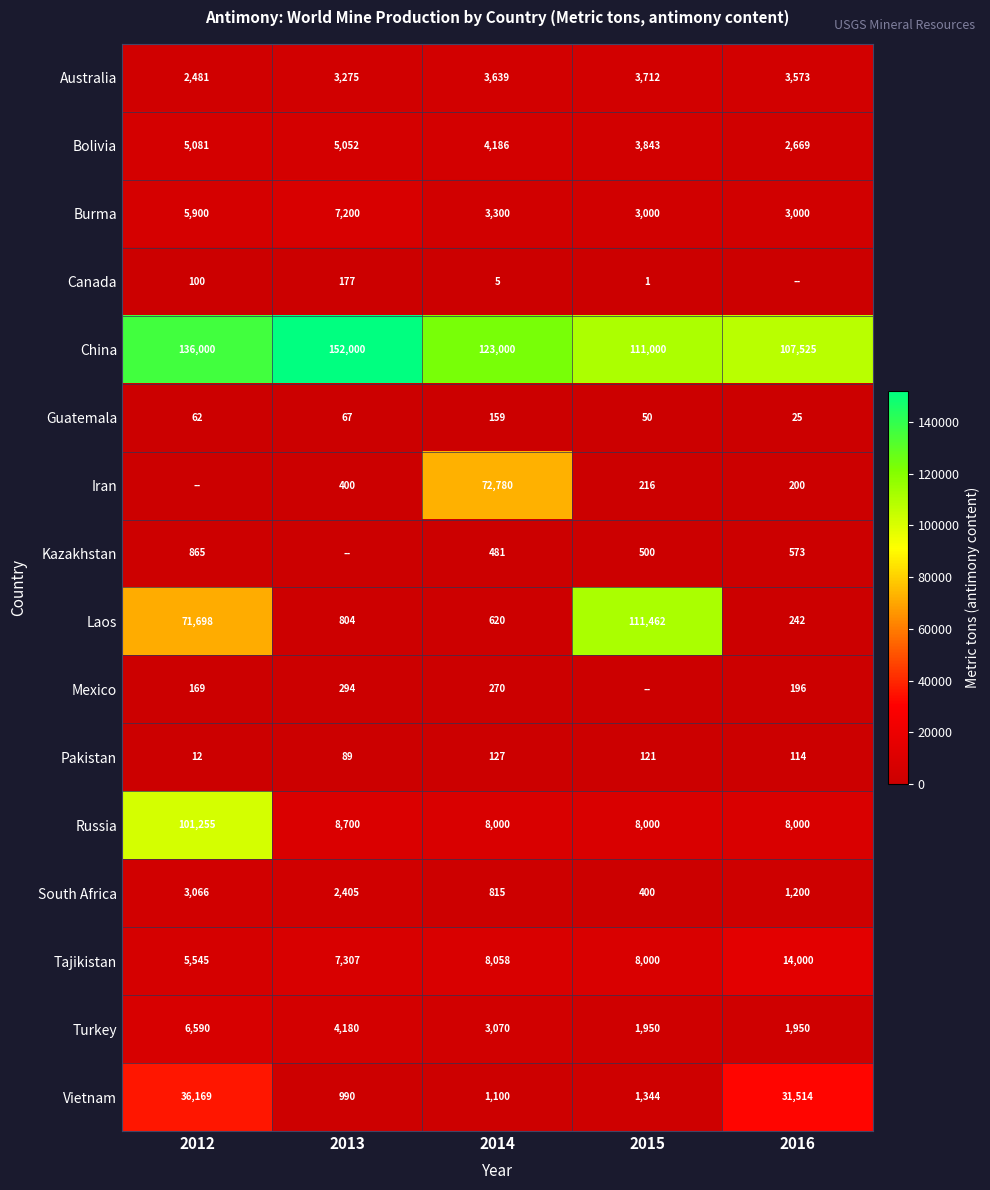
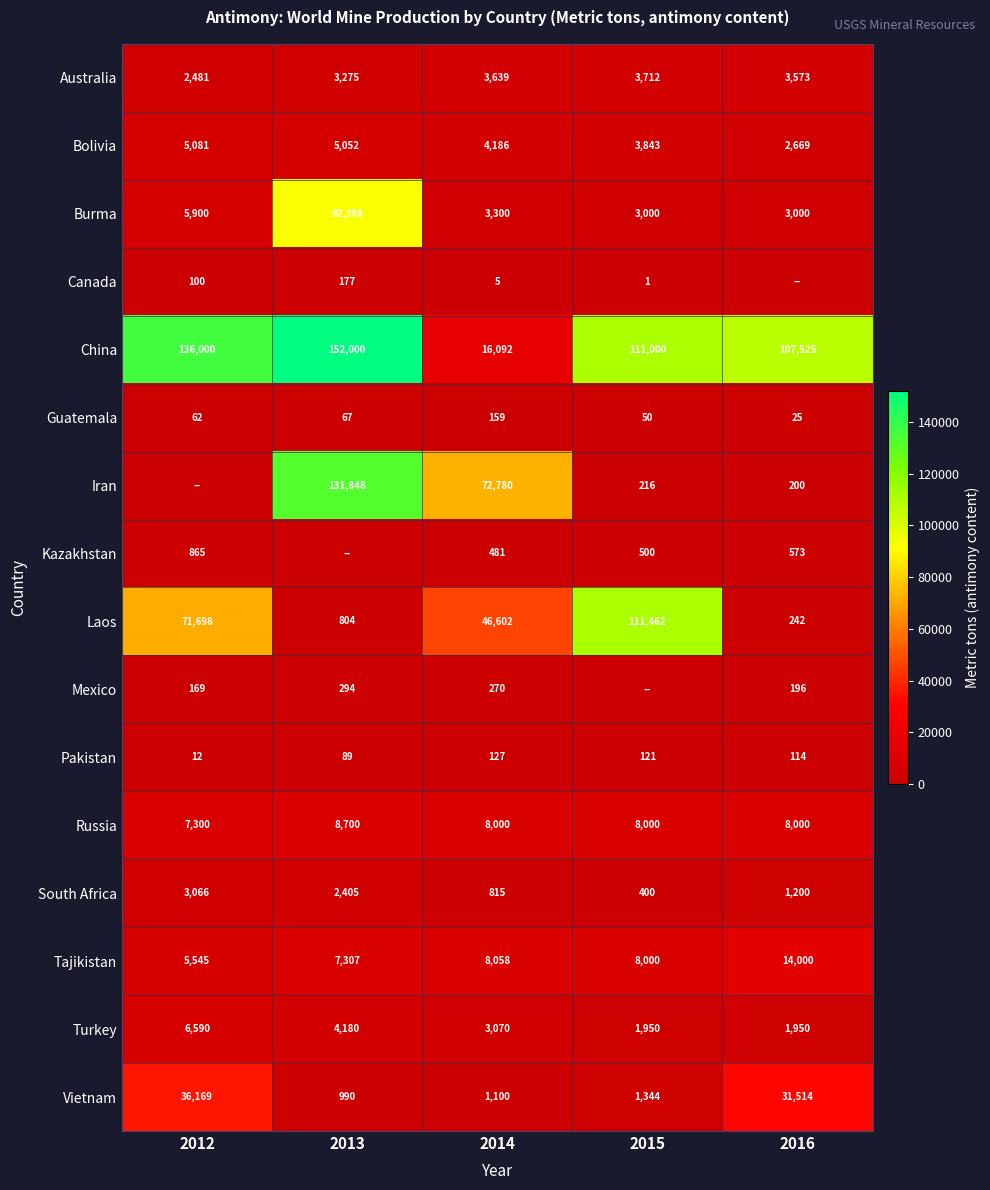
  {
    "Australia": {
      "2012": "2,481",
      "2013": "3,275",
      "2014": "3,639",
      "2015": "3,712",
      "2016": "3,573"
    },
    "Bolivia": {
      "2012": "5,081",
      "2013": "5,052",
      "2014": "4,186",
      "2015": "3,843",
      "2016": "2,669"
    },
    "Burma": {
      "2012": "5,900",
-     "2013": "7,200",
+     "2013": "92,398",
      "2014": "3,300",
      "2015": "3,000",
      "2016": "3,000"
    },
    "Canada": {
      "2012": "100",
      "2013": "177",
      "2014": "5",
      "2015": "1"
    },
    "China": {
      "2012": "136,000",
      "2013": "152,000",
-     "2014": "123,000",
+     "2014": "16,092",
      "2015": "111,000",
      "2016": "107,525"
    },
    "Guatemala": {
      "2012": "62",
      "2013": "67",
      "2014": "159",
      "2015": "50",
      "2016": "25"
    },
    "Iran": {
-     "2013": "400",
+     "2013": "131,848",
      "2014": "72,780",
      "2015": "216",
      "2016": "200"
    },
    "Kazakhstan": {
      "2012": "865",
      "2014": "481",
      "2015": "500",
      "2016": "573"
    },
    "Laos": {
      "2012": "71,698",
      "2013": "804",
-     "2014": "620",
+     "2014": "46,602",
      "2015": "111,462",
      "2016": "242"
    },
    "Mexico": {
      "2012": "169",
      "2013": "294",
      "2014": "270",
      "2016": "196"
    },
    "Pakistan": {
      "2012": "12",
      "2013": "89",
      "2014": "127",
      "2015": "121",
      "2016": "114"
    },
    "Russia": {
-     "2012": "101,255",
+     "2012": "7,300",
      "2013": "8,700",
      "2014": "8,000",
      "2015": "8,000",
      "2016": "8,000"
    },
    "South Africa": {
      "2012": "3,066",
      "2013": "2,405",
      "2014": "815",
      "2015": "400",
      "2016": "1,200"
    },
    "Tajikistan": {
      "2012": "5,545",
      "2013": "7,307",
      "2014": "8,058",
      "2015": "8,000",
      "2016": "14,000"
    },
    "Turkey": {
      "2012": "6,590",
      "2013": "4,180",
      "2014": "3,070",
      "2015": "1,950",
      "2016": "1,950"
    },
    "Vietnam": {
      "2012": "36,169",
      "2013": "990",
      "2014": "1,100",
      "2015": "1,344",
      "2016": "31,514"
    }
  }
